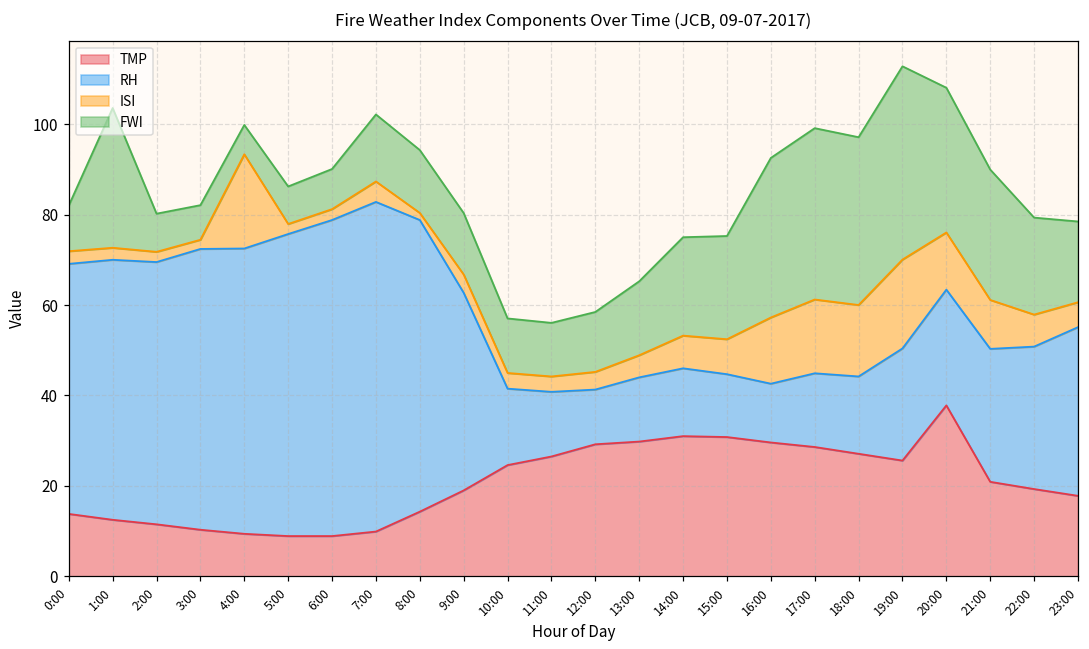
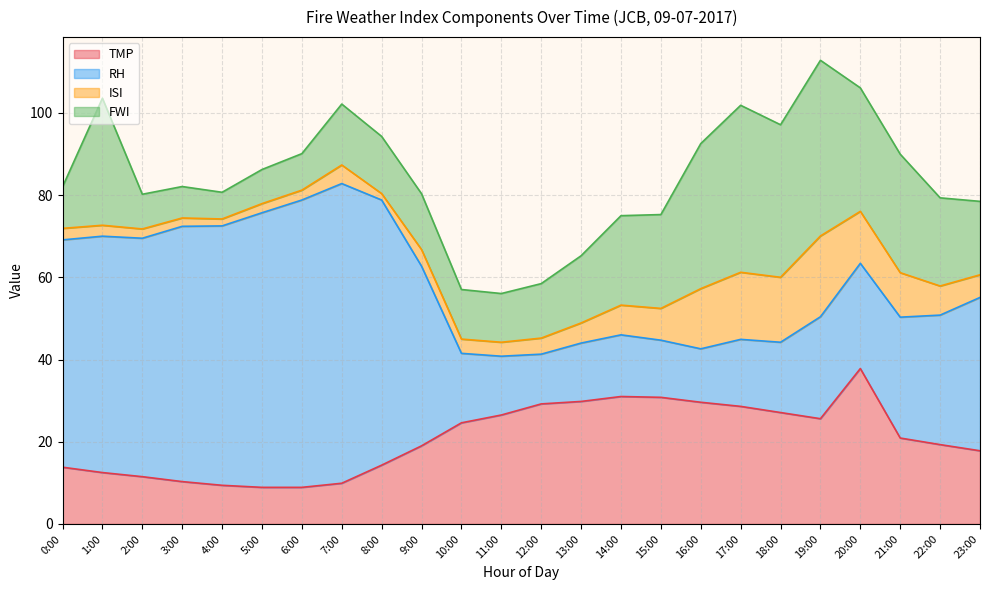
  {
    "TMP": {
      "0:00": 14,
      "1:00": 13,
      "2:00": 12,
      "3:00": 10,
      "4:00": 9,
      "5:00": 9,
      "6:00": 9,
      "7:00": 10,
      "8:00": 14,
      "9:00": 19,
      "10:00": 25,
      "11:00": 27,
      "12:00": 29,
      "13:00": 30,
      "14:00": 31,
      "15:00": 31,
      "16:00": 30,
      "17:00": 29,
      "18:00": 27,
      "19:00": 26,
      "20:00": 38,
      "21:00": 21,
      "22:00": 19,
      "23:00": 18
    },
    "RH": {
      "0:00": 55,
      "1:00": 58,
      "2:00": 58,
      "3:00": 62,
      "4:00": 63,
      "5:00": 67,
      "6:00": 70,
      "7:00": 73,
      "8:00": 65,
      "9:00": 44,
      "10:00": 17,
      "11:00": 14,
      "12:00": 12,
      "13:00": 14,
      "14:00": 15,
      "15:00": 14,
      "16:00": 13,
      "17:00": 16,
      "18:00": 17,
      "19:00": 25,
      "20:00": 26,
      "21:00": 29,
      "22:00": 31,
      "23:00": 37
    },
    "ISI": {
      "0:00": 3,
      "1:00": 3,
      "2:00": 2,
      "3:00": 2,
-     "4:00": 21,
+     "4:00": 2,
      "5:00": 2,
      "6:00": 2,
      "7:00": 5,
      "8:00": 2,
      "9:00": 4,
      "10:00": 3,
      "11:00": 3,
      "12:00": 4,
      "13:00": 5,
      "14:00": 7,
      "15:00": 8,
      "16:00": 15,
      "17:00": 16,
      "18:00": 16,
      "19:00": 20,
      "20:00": 13,
      "21:00": 11,
      "22:00": 7,
      "23:00": 6
    },
    "FWI": {
      "0:00": 10,
      "2:00": 8,
      "3:00": 8,
      "4:00": 6,
      "5:00": 8,
      "6:00": 9,
      "7:00": 15,
      "8:00": 14,
      "9:00": 14,
      "10:00": 12,
      "11:00": 12,
      "12:00": 13,
      "13:00": 16,
      "14:00": 22,
      "15:00": 23,
      "16:00": 35,
-     "17:00": 38,
+     "17:00": 41,
      "18:00": 37,
      "19:00": 43,
-     "20:00": 32,
+     "20:00": 30,
      "21:00": 29,
      "22:00": 21,
      "23:00": 18
    }
  }
